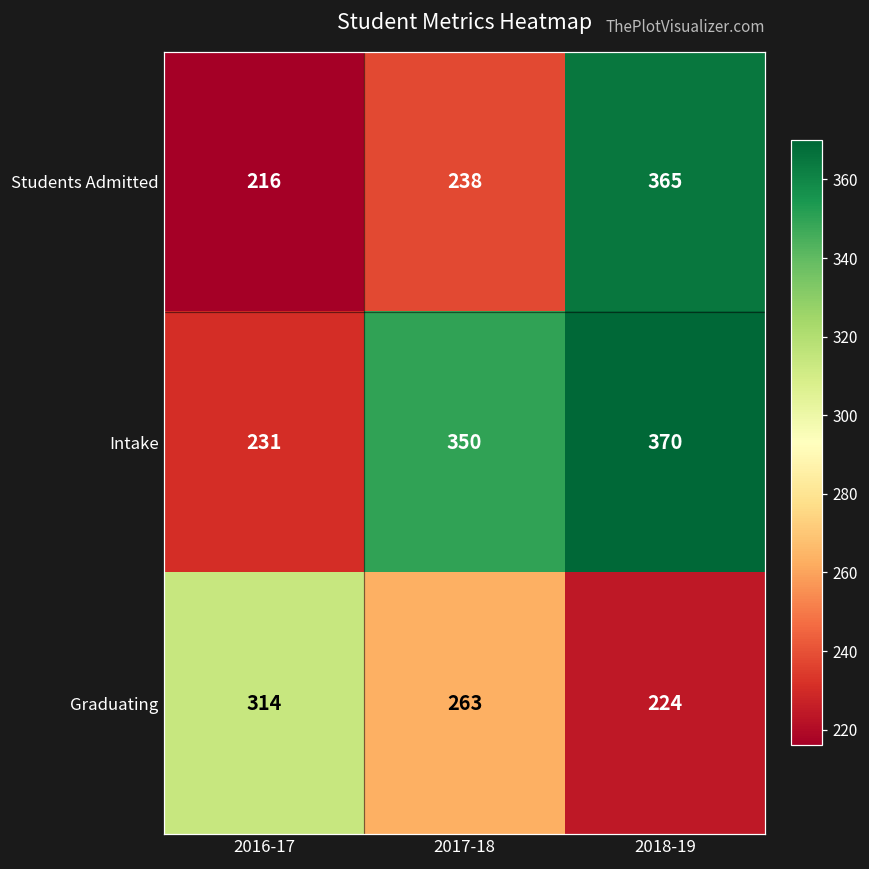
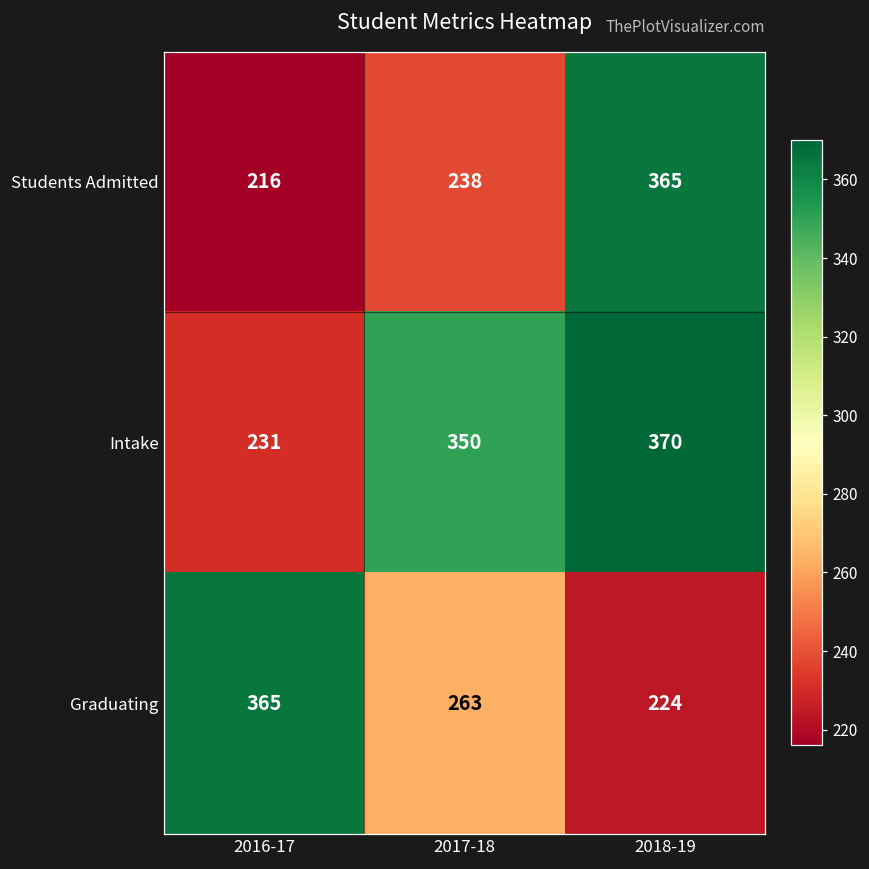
  {
    "Students Admitted": {
      "2016-17": 216,
      "2017-18": 238,
      "2018-19": 365
    },
    "Intake": {
      "2016-17": 231,
      "2017-18": 350,
      "2018-19": 370
    },
    "Graduating": {
-     "2016-17": 314,
+     "2016-17": 365,
      "2017-18": 263,
      "2018-19": 224
    }
  }
